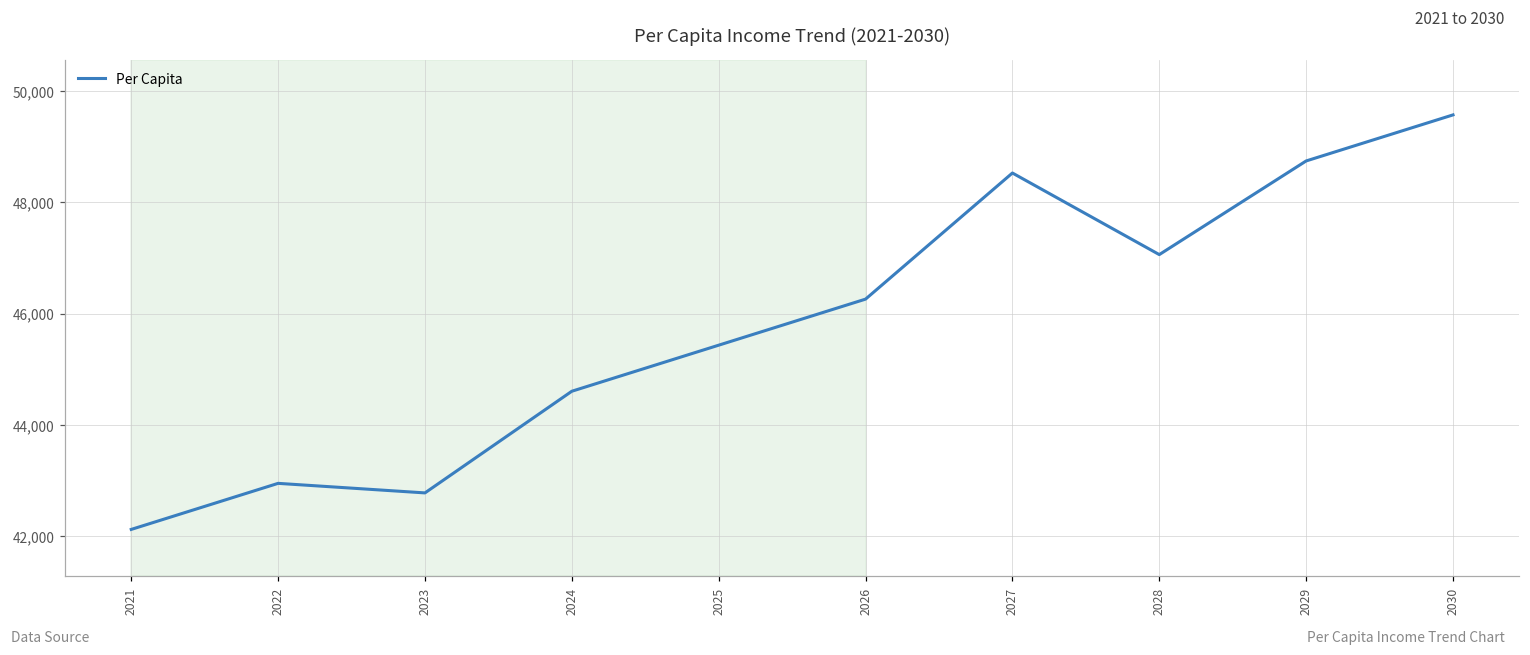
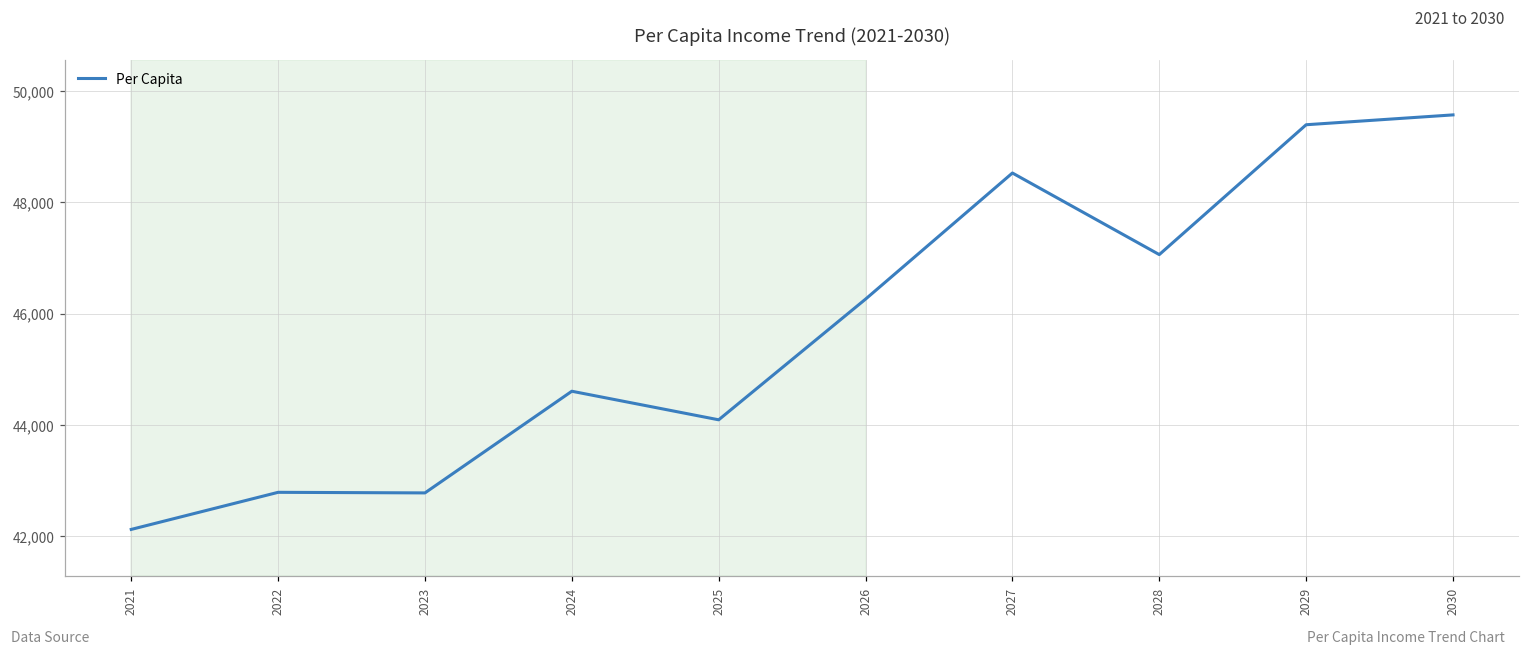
  {
    "2021": "42,100",
-   "2022": "42,900",
+   "2022": "42,800",
    "2023": "42,800",
    "2024": "44,600",
-   "2025": "45,400",
+   "2025": "44,100",
    "2026": "46,300",
    "2027": "48,500",
    "2028": "47,100",
-   "2029": "48,700",
+   "2029": "49,400",
    "2030": "49,600"
  }
